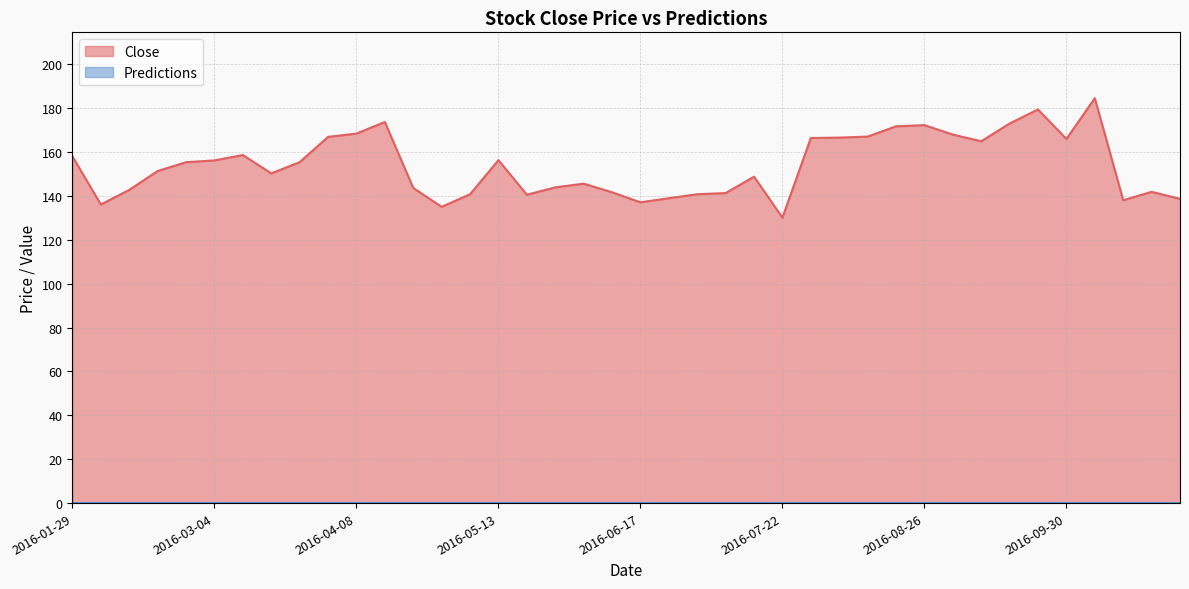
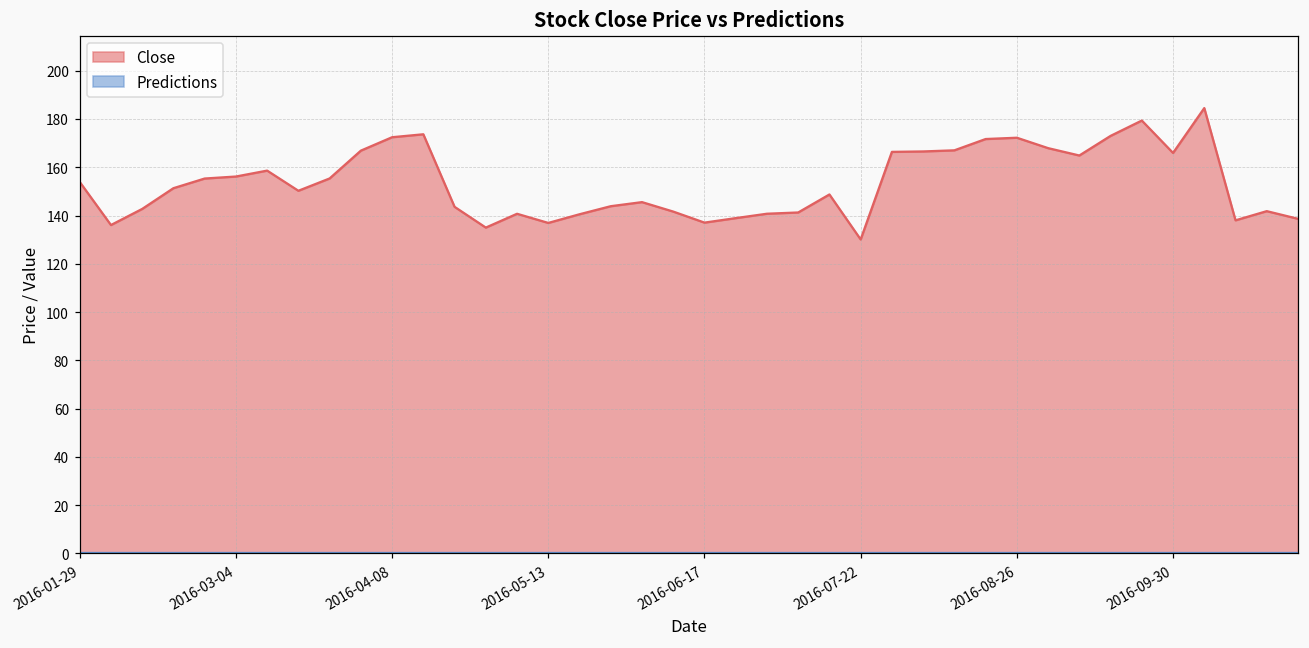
  {
    "Close": {
-     "2016-01-29": 158,
+     "2016-01-29": 154,
      "2016-03-04": 156,
-     "2016-04-08": 168,
-     "2016-05-13": 156,
+     "2016-04-08": 172,
+     "2016-05-13": 137,
      "2016-06-17": 137,
      "2016-07-22": 130,
      "2016-08-26": 172,
      "2016-09-30": 166
    },
    "Predictions": {
      "2016-01-29": 0,
      "2016-03-04": 0,
      "2016-04-08": 0,
      "2016-05-13": 0,
      "2016-06-17": 0,
      "2016-07-22": 0,
      "2016-08-26": 0,
      "2016-09-30": 0
    }
  }
